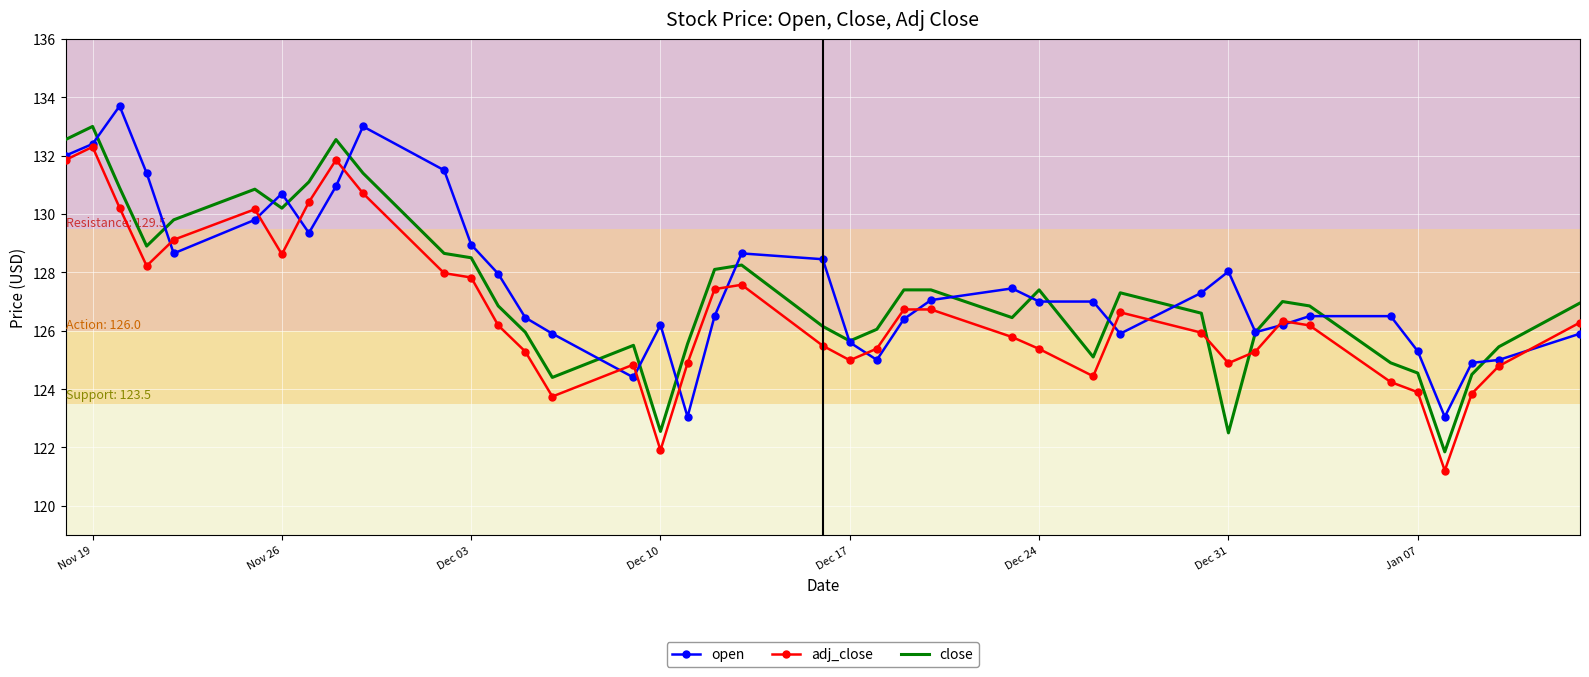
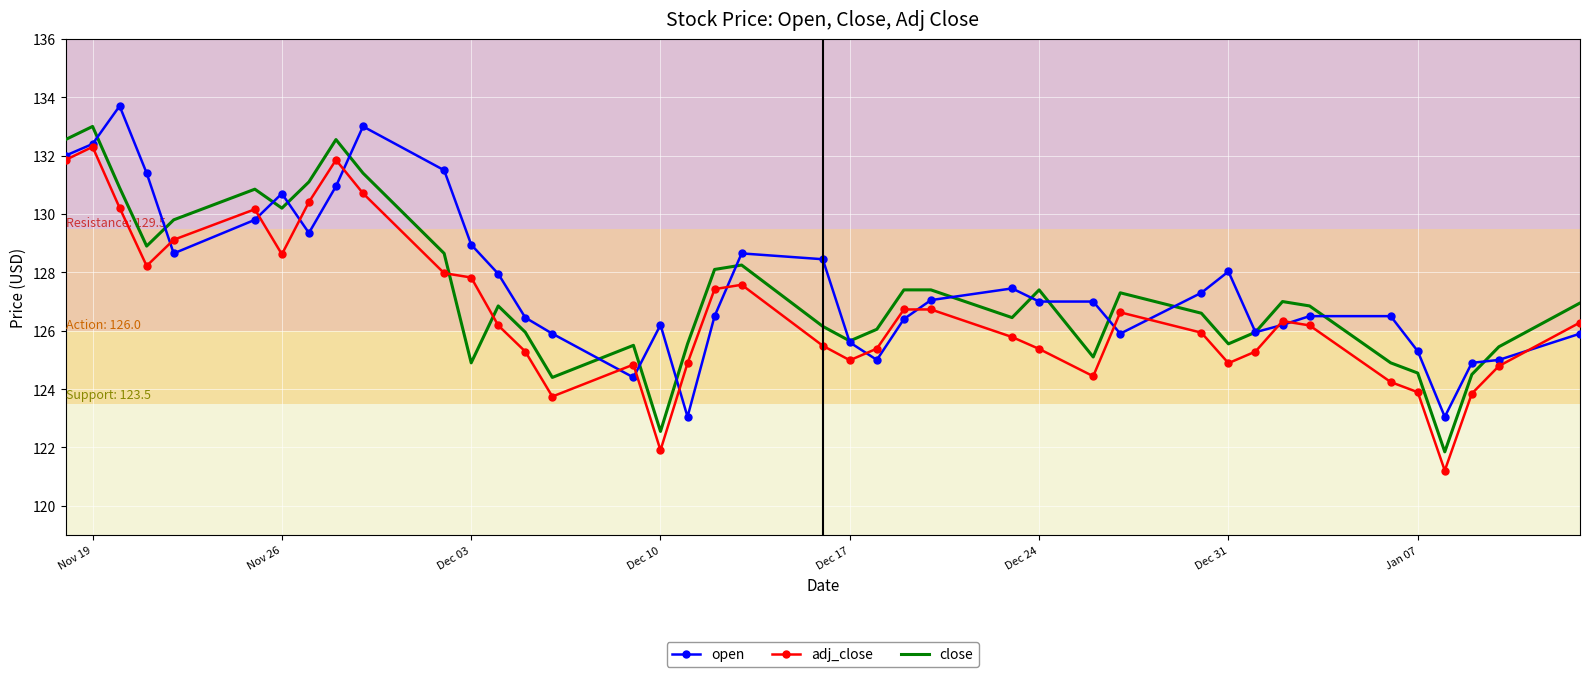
  {
    "open": {
      "Nov 19": 132.4,
      "Nov 26": 130.7,
      "Dec 03": 129.0,
      "Dec 10": 126.2,
      "Dec 24": 127.0,
      "Dec 31": 128.0,
      "Jan 07": 125.3
    },
    "adj_close": {
      "Nov 19": 132.3,
      "Nov 26": 128.6,
      "Dec 03": 127.8,
      "Dec 10": 121.9,
      "Dec 17": 125.0,
      "Dec 24": 125.4,
      "Dec 31": 124.9,
      "Jan 07": 123.9
    },
    "close": {
      "Nov 19": 133.0,
      "Nov 26": 130.2,
-     "Dec 03": 128.5,
+     "Dec 03": 124.9,
      "Dec 10": 122.6,
      "Dec 24": 127.4,
-     "Dec 31": 122.5,
+     "Dec 31": 125.6,
      "Jan 07": 124.6
    }
  }
